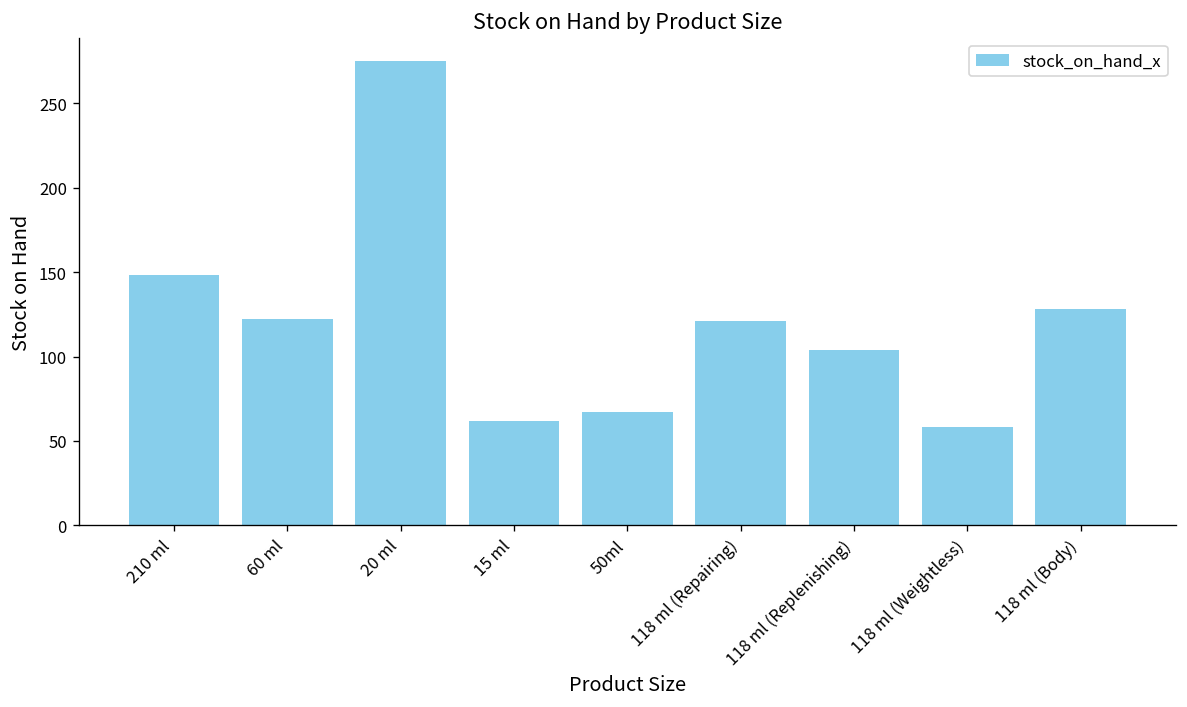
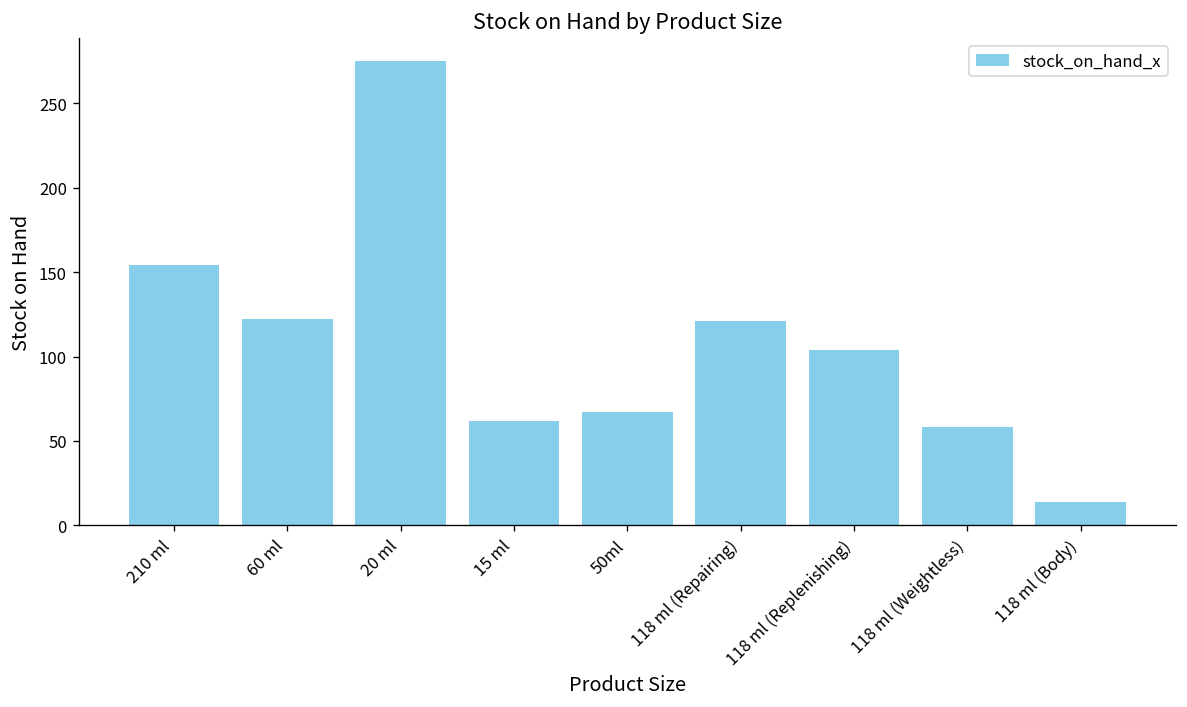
  {
-   "210 ml": 148,
+   "210 ml": 154,
    "60 ml": 122,
    "20 ml": 275,
    "15 ml": 62,
    "50ml": 67,
    "118 ml (Repairing)": 121,
    "118 ml (Replenishing)": 104,
    "118 ml (Weightless)": 58,
-   "118 ml (Body)": 128
+   "118 ml (Body)": 14
  }
